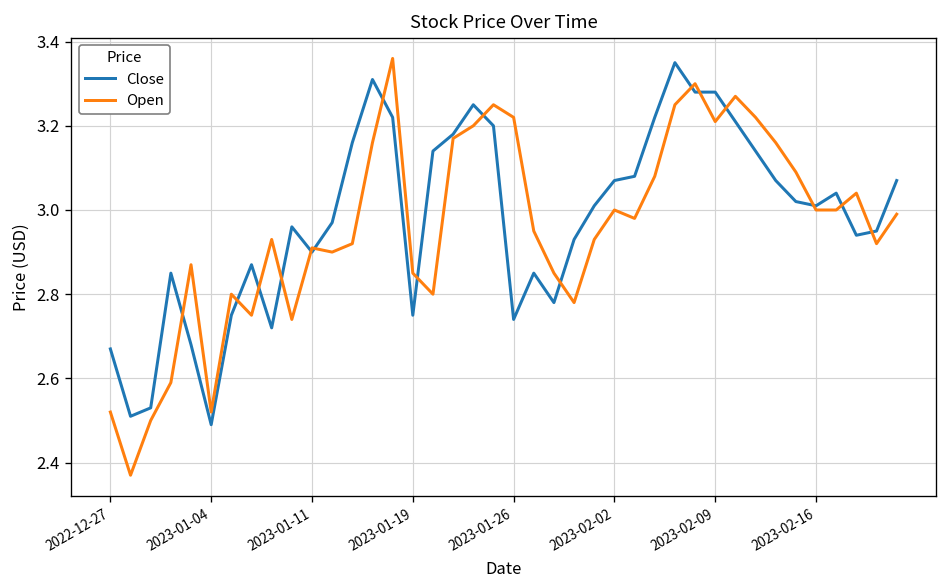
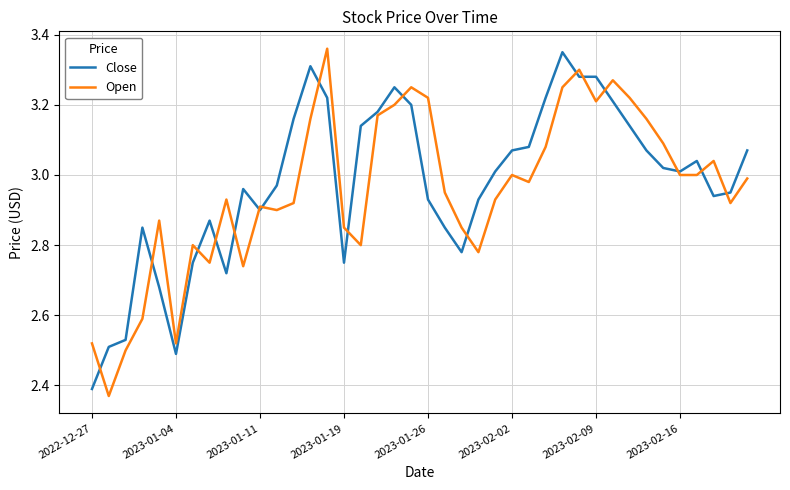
  {
    "Close": {
-     "2022-12-27": 2.67,
+     "2022-12-27": 2.39,
      "2023-01-04": 2.49,
      "2023-01-11": 2.90,
      "2023-01-19": 2.75,
-     "2023-01-26": 2.74,
+     "2023-01-26": 2.93,
      "2023-02-02": 3.07,
      "2023-02-09": 3.28,
      "2023-02-16": 3.01
    },
    "Open": {
      "2022-12-27": 2.52,
      "2023-01-04": 2.52,
      "2023-01-11": 2.91,
      "2023-01-19": 2.85,
      "2023-01-26": 3.22,
      "2023-02-02": 3.00,
      "2023-02-09": 3.21,
      "2023-02-16": 3.00
    }
  }
